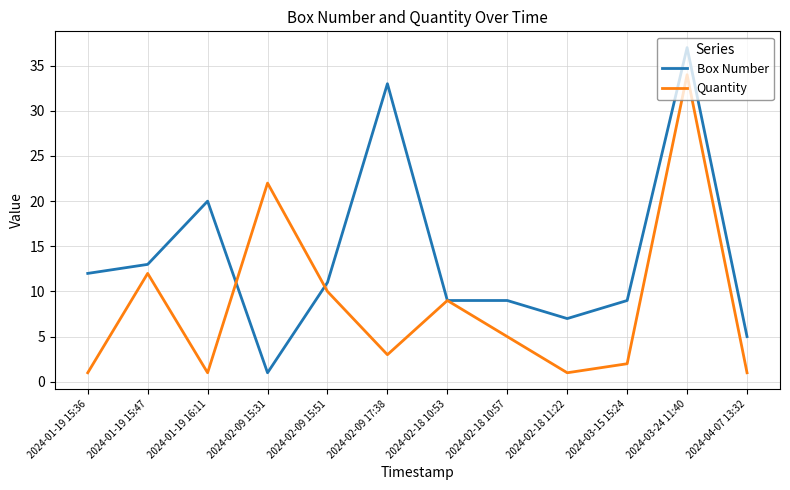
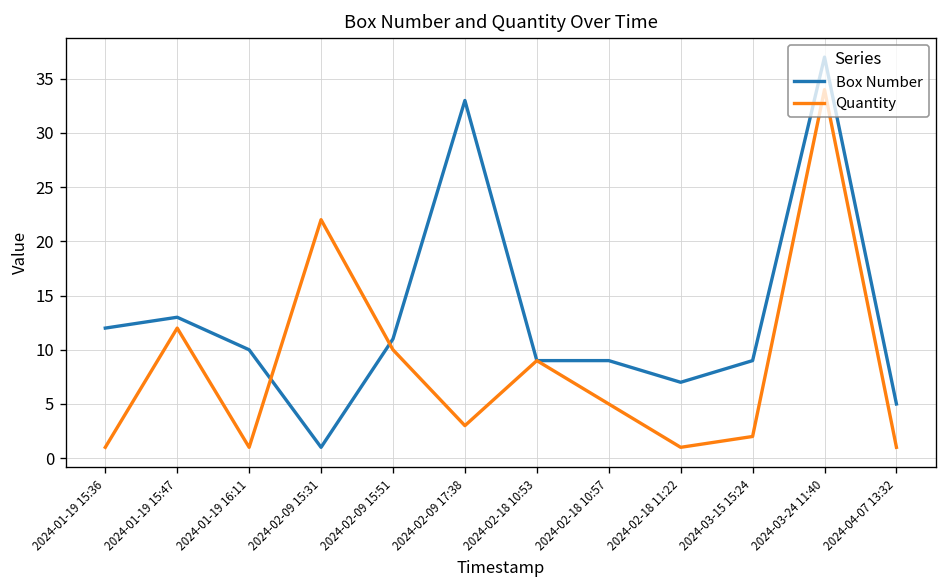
  {
    "Box Number": {
      "2024-01-19 15:36": 12,
      "2024-01-19 15:47": 13,
-     "2024-01-19 16:11": 20,
+     "2024-01-19 16:11": 10,
      "2024-02-09 15:31": 1,
      "2024-02-09 15:51": 11,
      "2024-02-09 17:38": 33,
      "2024-02-18 10:57": 9,
      "2024-02-18 11:22": 7,
      "2024-03-15 15:24": 9,
      "2024-04-07 13:32": 5
    },
    "Quantity": {
      "2024-01-19 15:36": 1,
      "2024-01-19 15:47": 12,
      "2024-01-19 16:11": 1,
      "2024-02-09 15:31": 22,
      "2024-02-09 15:51": 10,
      "2024-02-09 17:38": 3,
      "2024-02-18 10:57": 5,
      "2024-02-18 11:22": 1,
      "2024-03-15 15:24": 2,
      "2024-04-07 13:32": 1
    }
  }
